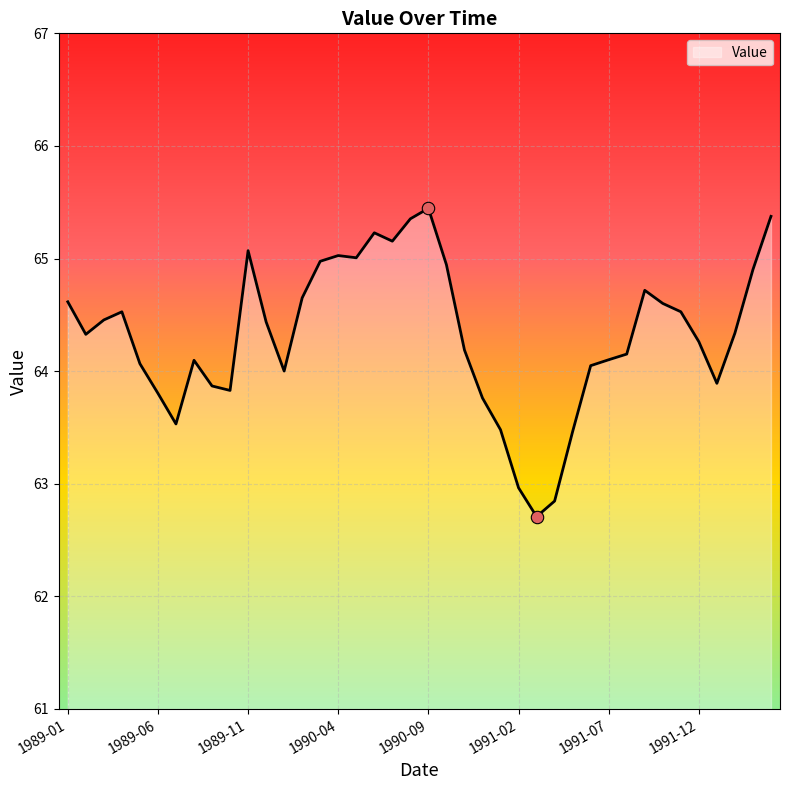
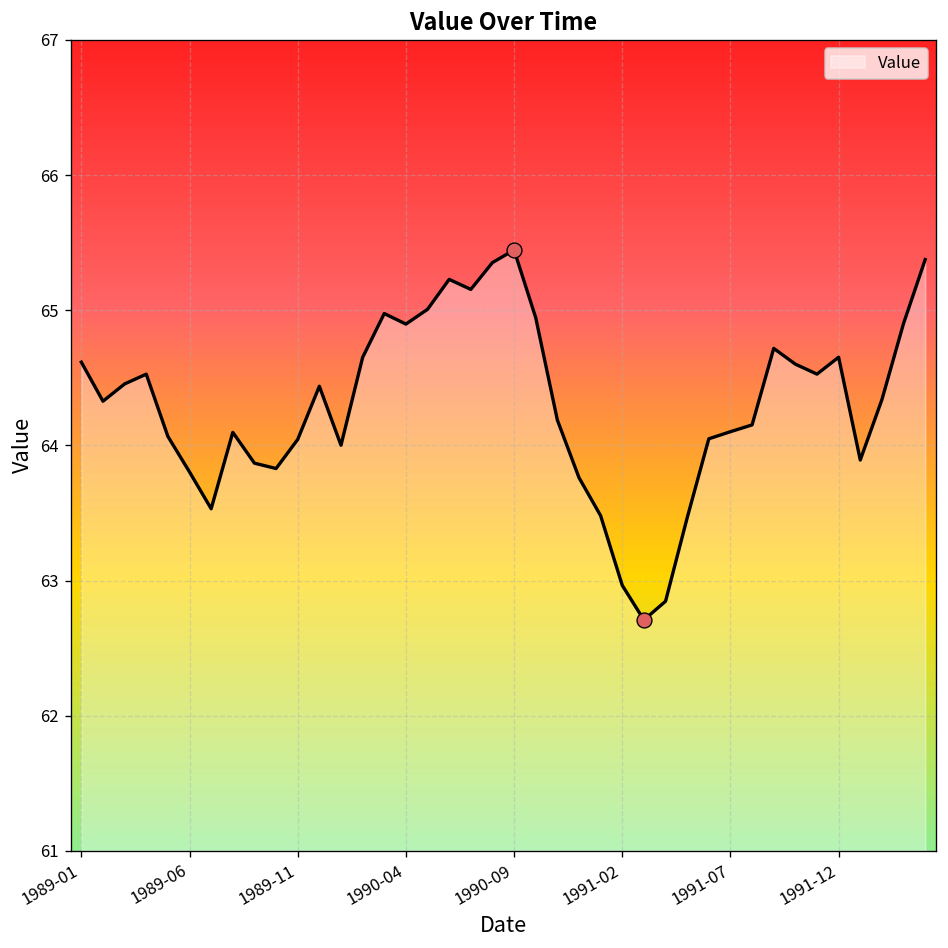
  {
    "Value": {
      "1989-01": 64.62,
      "1989-06": 63.80,
-     "1989-11": 65.07,
-     "1990-04": 65.03,
+     "1989-11": 64.04,
+     "1990-04": 64.90,
      "1991-02": 62.96,
      "1991-07": 64.10,
-     "1991-12": 64.26
+     "1991-12": 64.65
    }
  }
